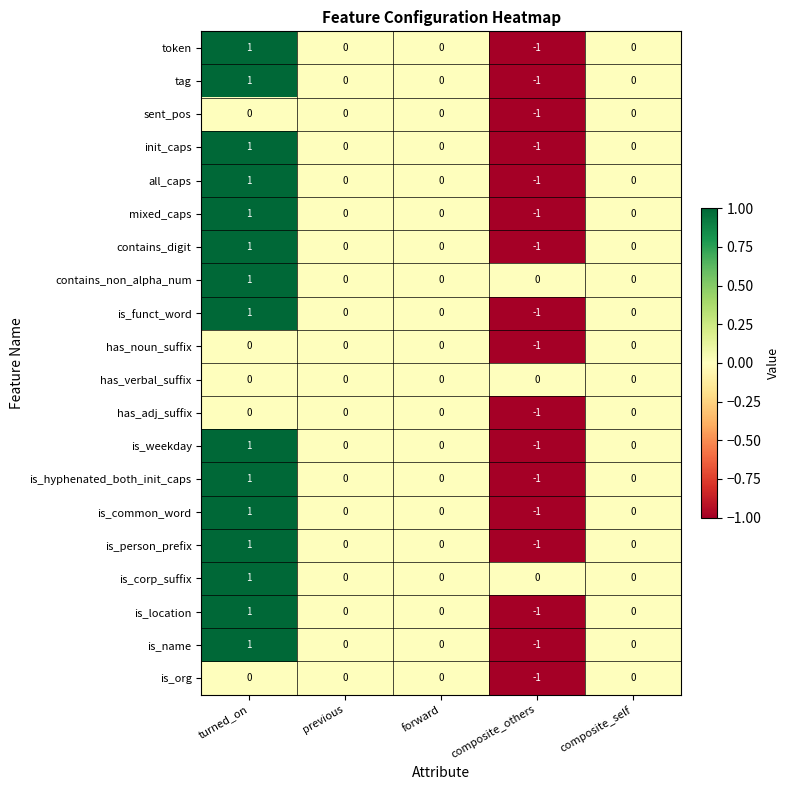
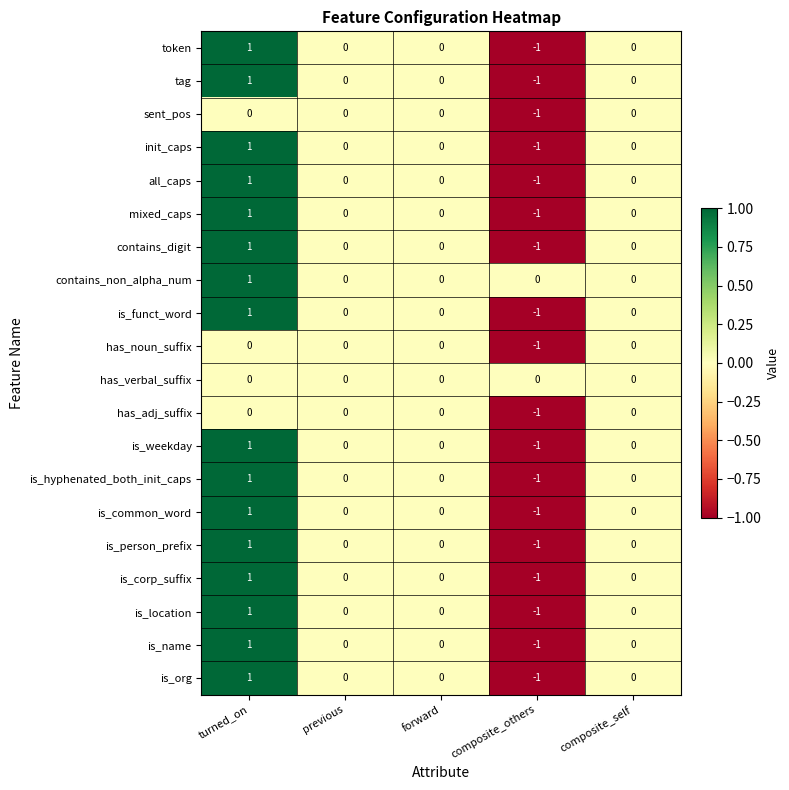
  {
    "token": {
      "turned_on": 1,
      "previous": 0,
      "forward": 0,
      "composite_others": -1,
      "composite_self": 0
    },
    "tag": {
      "turned_on": 1,
      "previous": 0,
      "forward": 0,
      "composite_others": -1,
      "composite_self": 0
    },
    "sent_pos": {
      "turned_on": 0,
      "previous": 0,
      "forward": 0,
      "composite_others": -1,
      "composite_self": 0
    },
    "init_caps": {
      "turned_on": 1,
      "previous": 0,
      "forward": 0,
      "composite_others": -1,
      "composite_self": 0
    },
    "all_caps": {
      "turned_on": 1,
      "previous": 0,
      "forward": 0,
      "composite_others": -1,
      "composite_self": 0
    },
    "mixed_caps": {
      "turned_on": 1,
      "previous": 0,
      "forward": 0,
      "composite_others": -1,
      "composite_self": 0
    },
    "contains_digit": {
      "turned_on": 1,
      "previous": 0,
      "forward": 0,
      "composite_others": -1,
      "composite_self": 0
    },
    "contains_non_alpha_num": {
      "turned_on": 1,
      "previous": 0,
      "forward": 0,
      "composite_others": 0,
      "composite_self": 0
    },
    "is_funct_word": {
      "turned_on": 1,
      "previous": 0,
      "forward": 0,
      "composite_others": -1,
      "composite_self": 0
    },
    "has_noun_suffix": {
      "turned_on": 0,
      "previous": 0,
      "forward": 0,
      "composite_others": -1,
      "composite_self": 0
    },
    "has_verbal_suffix": {
      "turned_on": 0,
      "previous": 0,
      "forward": 0,
      "composite_others": 0,
      "composite_self": 0
    },
    "has_adj_suffix": {
      "turned_on": 0,
      "previous": 0,
      "forward": 0,
      "composite_others": -1,
      "composite_self": 0
    },
    "is_weekday": {
      "turned_on": 1,
      "previous": 0,
      "forward": 0,
      "composite_others": -1,
      "composite_self": 0
    },
    "is_hyphenated_both_init_caps": {
      "turned_on": 1,
      "previous": 0,
      "forward": 0,
      "composite_others": -1,
      "composite_self": 0
    },
    "is_common_word": {
      "turned_on": 1,
      "previous": 0,
      "forward": 0,
      "composite_others": -1,
      "composite_self": 0
    },
    "is_person_prefix": {
      "turned_on": 1,
      "previous": 0,
      "forward": 0,
      "composite_others": -1,
      "composite_self": 0
    },
    "is_corp_suffix": {
      "turned_on": 1,
      "previous": 0,
      "forward": 0,
-     "composite_others": 0,
+     "composite_others": -1,
      "composite_self": 0
    },
    "is_location": {
      "turned_on": 1,
      "previous": 0,
      "forward": 0,
      "composite_others": -1,
      "composite_self": 0
    },
    "is_name": {
      "turned_on": 1,
      "previous": 0,
      "forward": 0,
      "composite_others": -1,
      "composite_self": 0
    },
    "is_org": {
-     "turned_on": 0,
+     "turned_on": 1,
      "previous": 0,
      "forward": 0,
      "composite_others": -1,
      "composite_self": 0
    }
  }
